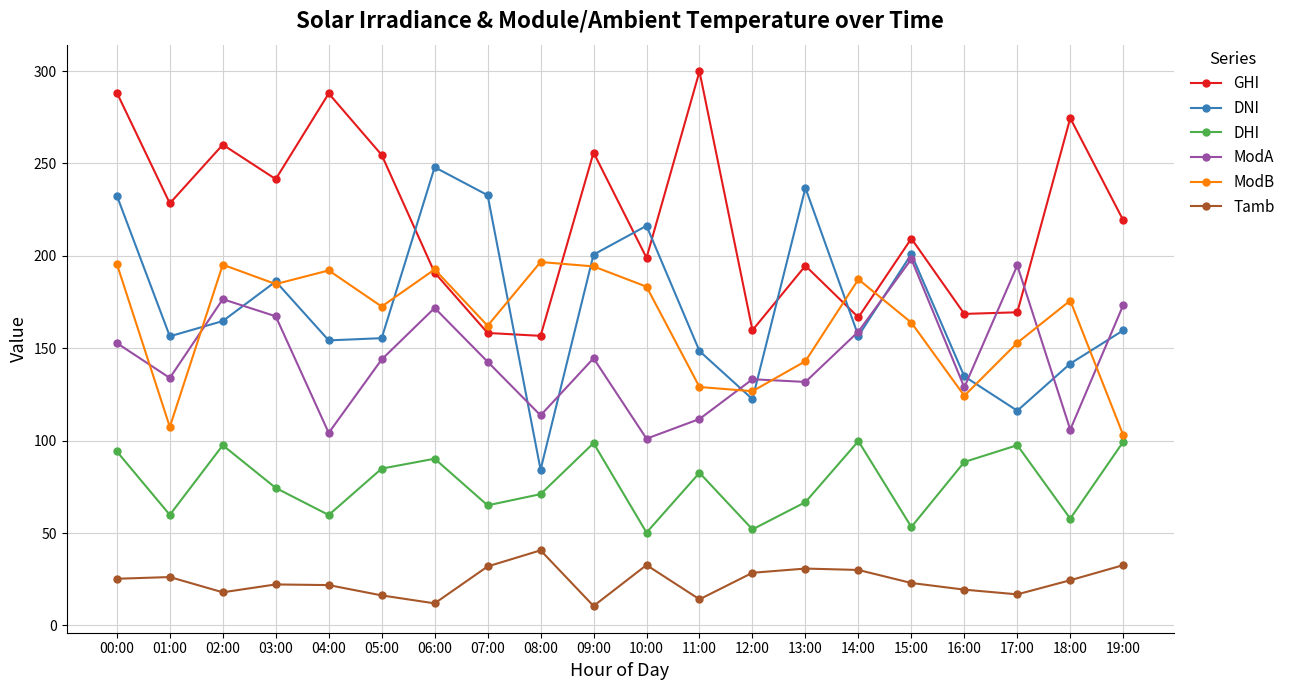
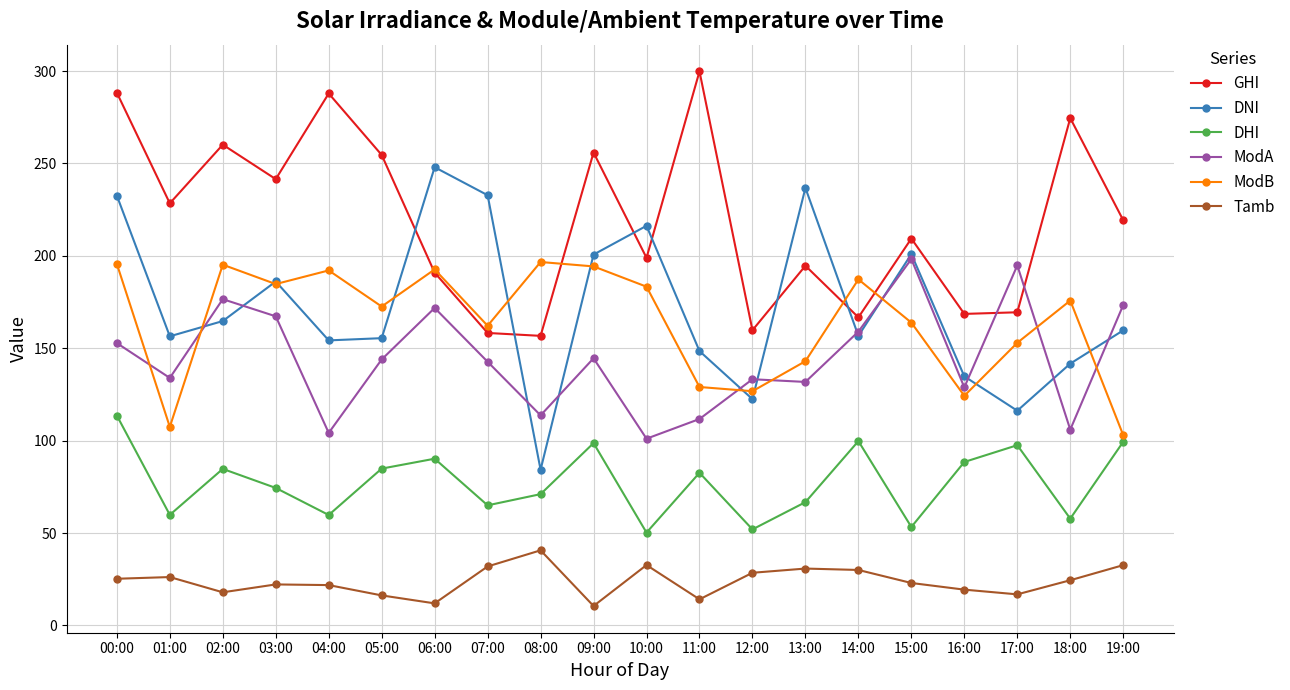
  {
    "GHI": {
      "00:00": 288,
      "01:00": 228,
      "02:00": 260,
      "03:00": 242,
      "04:00": 288,
      "05:00": 255,
      "06:00": 191,
      "07:00": 158,
      "08:00": 157,
      "09:00": 256,
      "10:00": 199,
      "11:00": 300,
      "12:00": 160,
      "13:00": 195,
      "14:00": 167,
      "15:00": 209,
      "16:00": 169,
      "17:00": 169,
      "18:00": 275,
      "19:00": 219
    },
    "DNI": {
      "00:00": 233,
      "01:00": 156,
      "02:00": 165,
      "03:00": 186,
      "04:00": 154,
      "05:00": 155,
      "06:00": 248,
      "07:00": 233,
      "08:00": 84,
      "09:00": 201,
      "10:00": 216,
      "11:00": 148,
      "12:00": 122,
      "13:00": 237,
      "14:00": 157,
      "15:00": 201,
      "16:00": 135,
      "17:00": 116,
      "18:00": 142,
      "19:00": 160
    },
    "DHI": {
-     "00:00": 94,
+     "00:00": 114,
      "01:00": 60,
-     "02:00": 98,
+     "02:00": 85,
      "03:00": 74,
      "04:00": 60,
      "05:00": 85,
      "06:00": 90,
      "07:00": 65,
      "08:00": 71,
      "09:00": 99,
      "10:00": 50,
      "11:00": 83,
      "12:00": 52,
      "13:00": 67,
      "14:00": 100,
      "15:00": 53,
      "16:00": 88,
      "17:00": 98,
      "18:00": 58,
      "19:00": 99
    },
    "ModA": {
      "00:00": 153,
      "01:00": 134,
      "02:00": 177,
      "03:00": 167,
      "04:00": 104,
      "05:00": 144,
      "06:00": 172,
      "07:00": 143,
      "08:00": 114,
      "09:00": 145,
      "10:00": 101,
      "11:00": 112,
      "12:00": 133,
      "13:00": 132,
      "14:00": 159,
      "15:00": 198,
      "16:00": 129,
      "17:00": 195,
      "18:00": 106,
      "19:00": 173
    },
    "ModB": {
      "00:00": 196,
      "01:00": 107,
      "02:00": 195,
      "03:00": 185,
      "04:00": 192,
      "05:00": 173,
      "06:00": 193,
      "07:00": 162,
      "08:00": 197,
      "09:00": 194,
      "10:00": 183,
      "11:00": 129,
      "12:00": 127,
      "13:00": 143,
      "14:00": 187,
      "15:00": 164,
      "16:00": 124,
      "17:00": 153,
      "18:00": 176,
      "19:00": 103
    },
    "Tamb": {
      "00:00": 25,
      "01:00": 26,
      "02:00": 18,
      "03:00": 22,
      "04:00": 22,
      "05:00": 16,
      "06:00": 12,
      "07:00": 32,
      "08:00": 41,
      "09:00": 11,
      "10:00": 33,
      "11:00": 14,
      "12:00": 28,
      "13:00": 31,
      "14:00": 30,
      "15:00": 23,
      "16:00": 19,
      "17:00": 17,
      "18:00": 24,
      "19:00": 33
    }
  }
